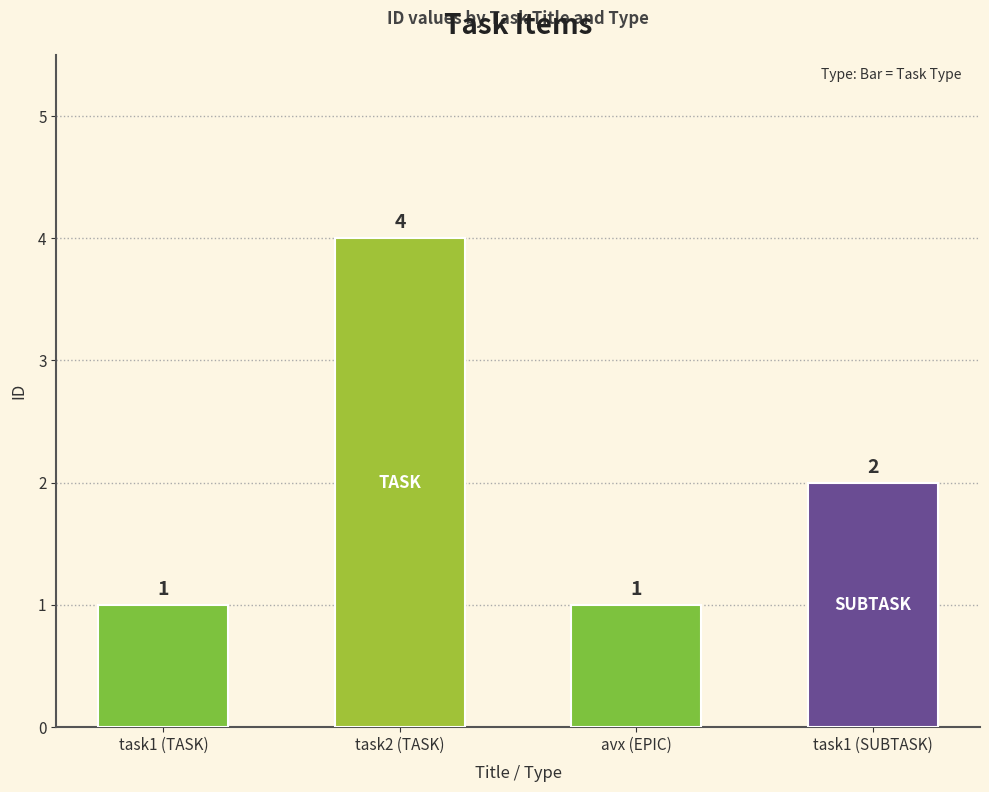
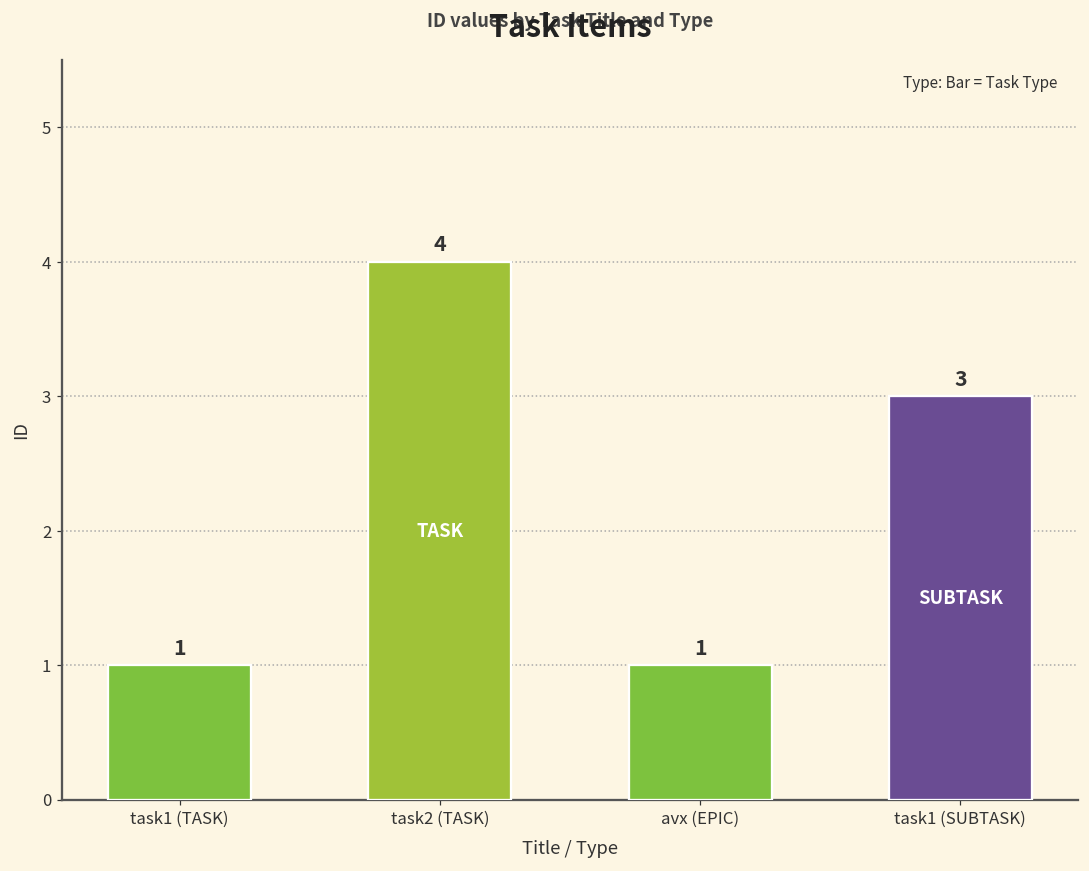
  {
    "task1 (TASK)": 1,
    "task2 (TASK)": 4,
    "avx (EPIC)": 1,
-   "task1 (SUBTASK)": 2
+   "task1 (SUBTASK)": 3
  }
